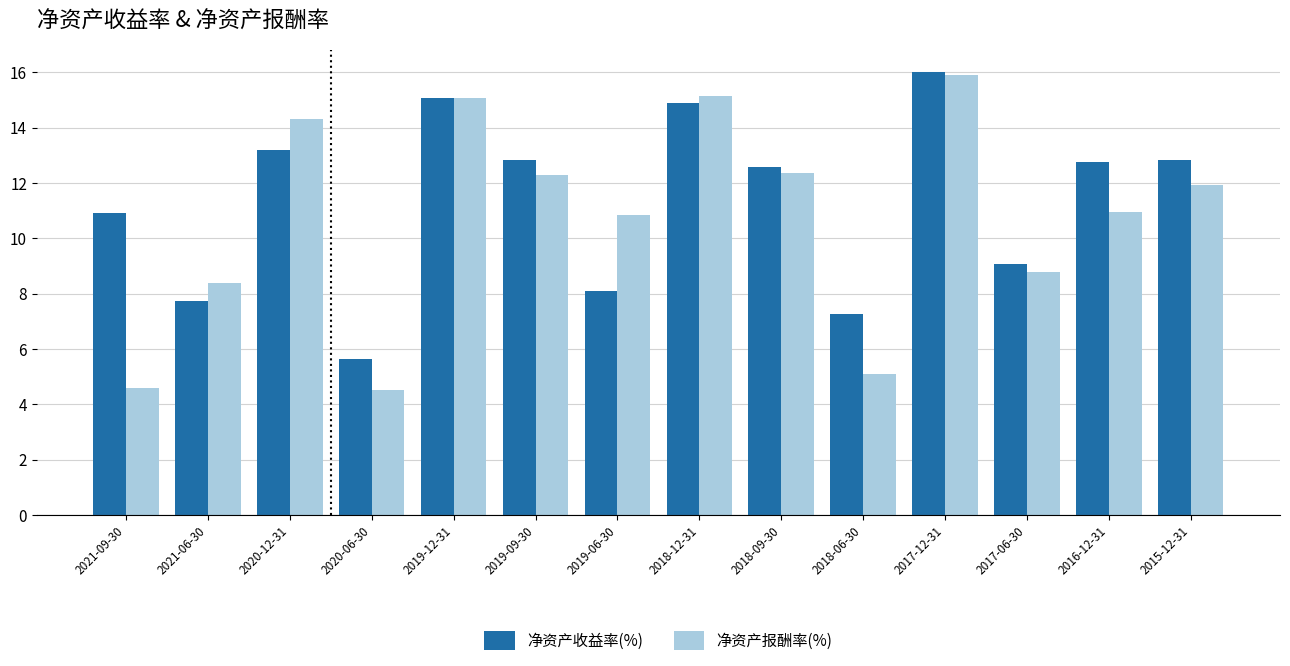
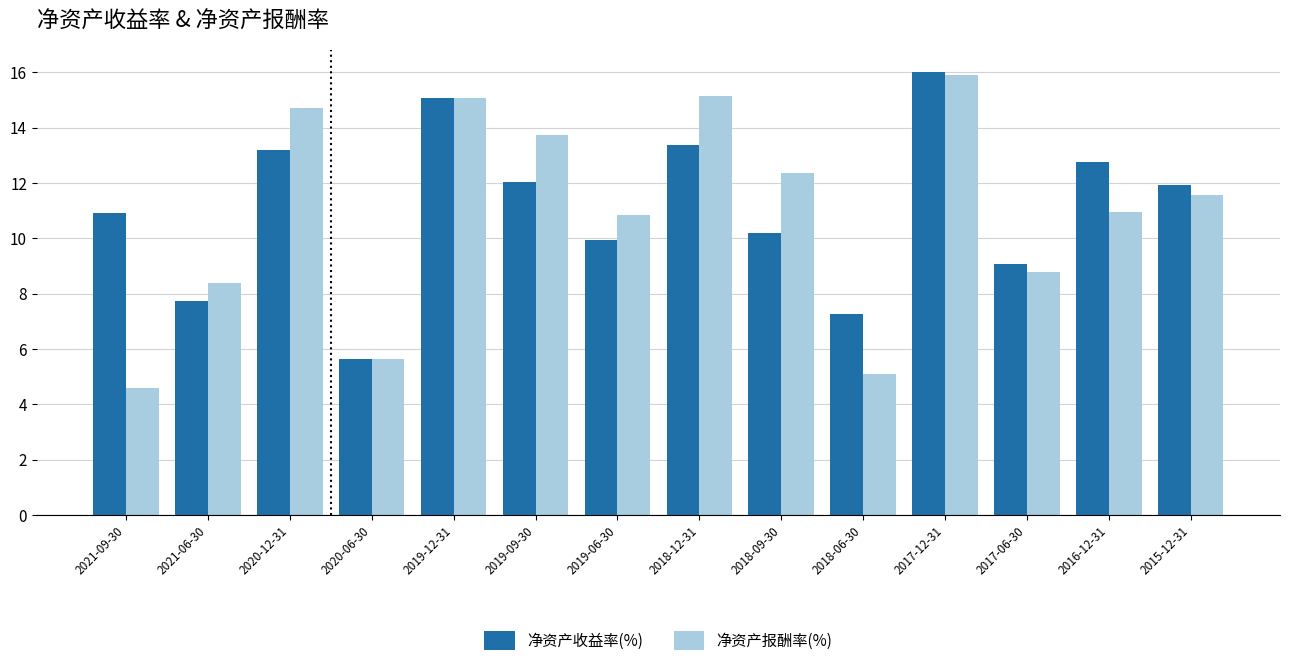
  {
    "净资产收益率(%)": {
      "2021-09-30": 10.9,
      "2021-06-30": 7.7,
      "2020-12-31": 13.2,
      "2020-06-30": 5.6,
      "2019-12-31": 15.1,
-     "2019-09-30": 12.8,
-     "2019-06-30": 8.1,
-     "2018-12-31": 14.9,
-     "2018-09-30": 12.6,
+     "2019-09-30": 12.1,
+     "2019-06-30": 9.9,
+     "2018-12-31": 13.4,
+     "2018-09-30": 10.2,
      "2018-06-30": 7.3,
      "2017-12-31": 16.0,
      "2017-06-30": 9.1,
      "2016-12-31": 12.8,
-     "2015-12-31": 12.8
+     "2015-12-31": 11.9
    },
    "净资产报酬率(%)": {
      "2021-09-30": 4.6,
      "2021-06-30": 8.4,
-     "2020-12-31": 14.3,
-     "2020-06-30": 4.5,
+     "2020-12-31": 14.7,
+     "2020-06-30": 5.6,
      "2019-12-31": 15.1,
-     "2019-09-30": 12.3,
+     "2019-09-30": 13.7,
      "2019-06-30": 10.8,
      "2018-12-31": 15.2,
      "2018-09-30": 12.4,
      "2018-06-30": 5.1,
      "2017-12-31": 15.9,
      "2017-06-30": 8.8,
      "2016-12-31": 11.0,
-     "2015-12-31": 11.9
+     "2015-12-31": 11.6
    }
  }
